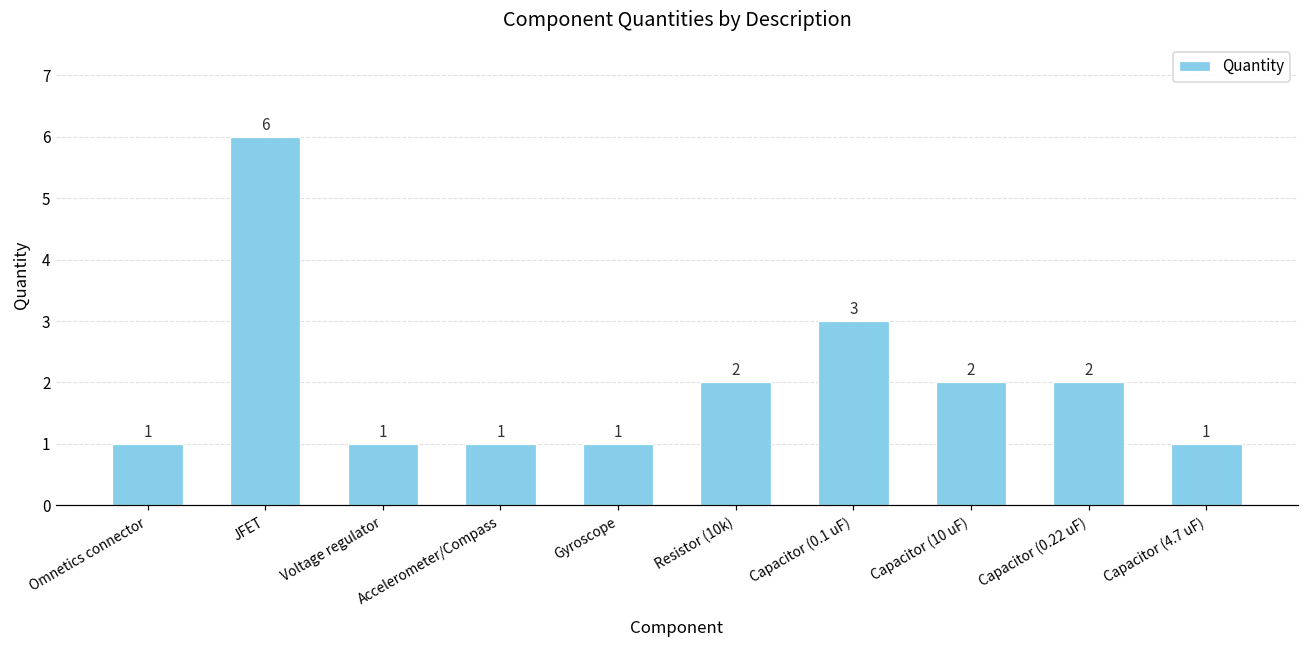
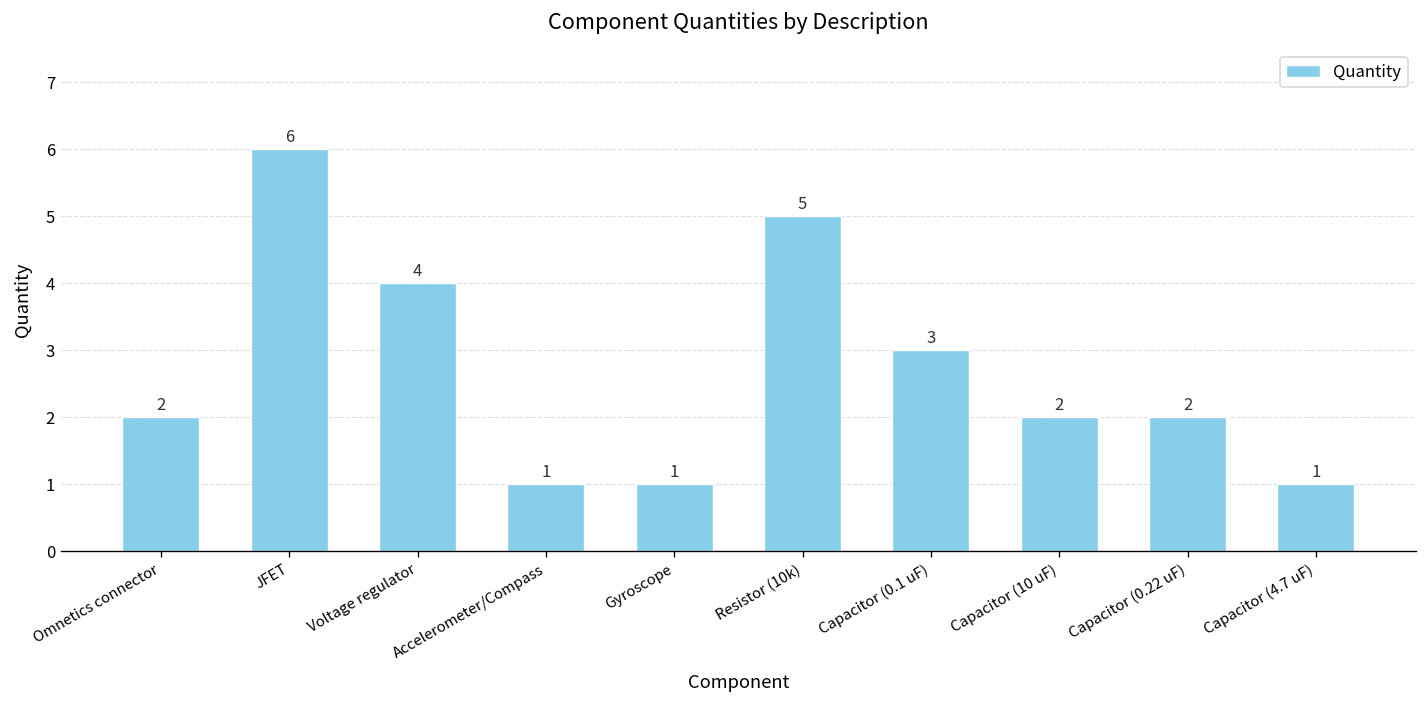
  {
-   "Omnetics connector": 1,
+   "Omnetics connector": 2,
    "JFET": 6,
-   "Voltage regulator": 1,
+   "Voltage regulator": 4,
    "Accelerometer/Compass": 1,
    "Gyroscope": 1,
-   "Resistor (10k)": 2,
+   "Resistor (10k)": 5,
    "Capacitor (0.1 uF)": 3,
    "Capacitor (10 uF)": 2,
    "Capacitor (0.22 uF)": 2,
    "Capacitor (4.7 uF)": 1
  }
